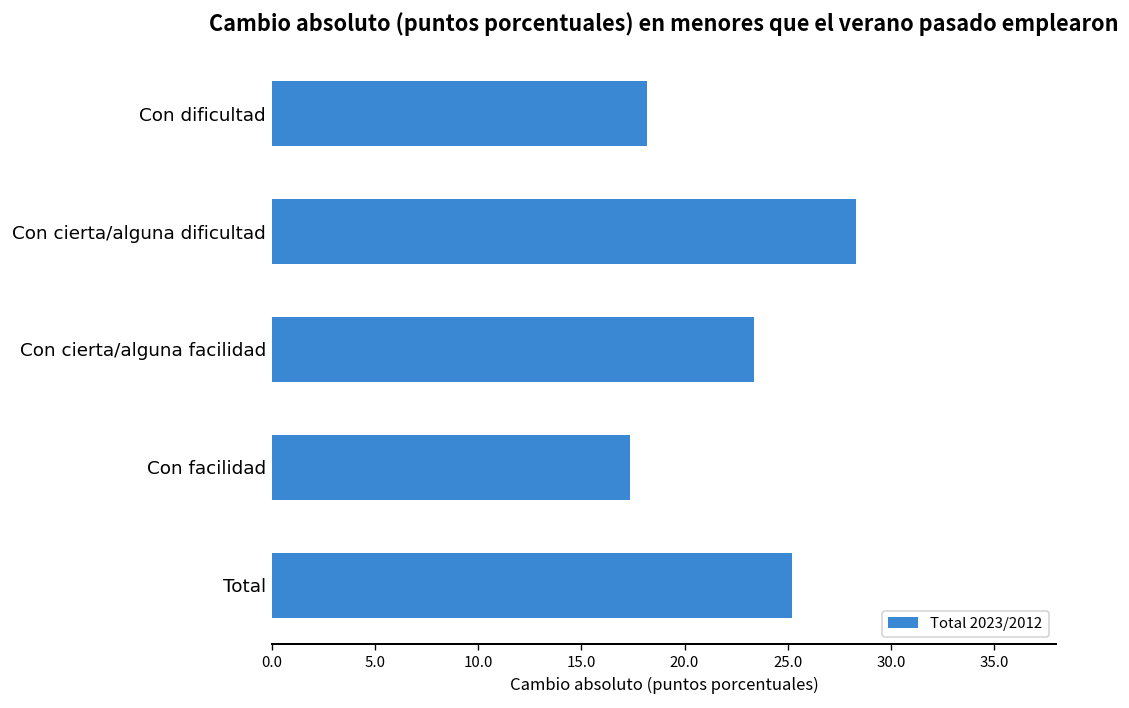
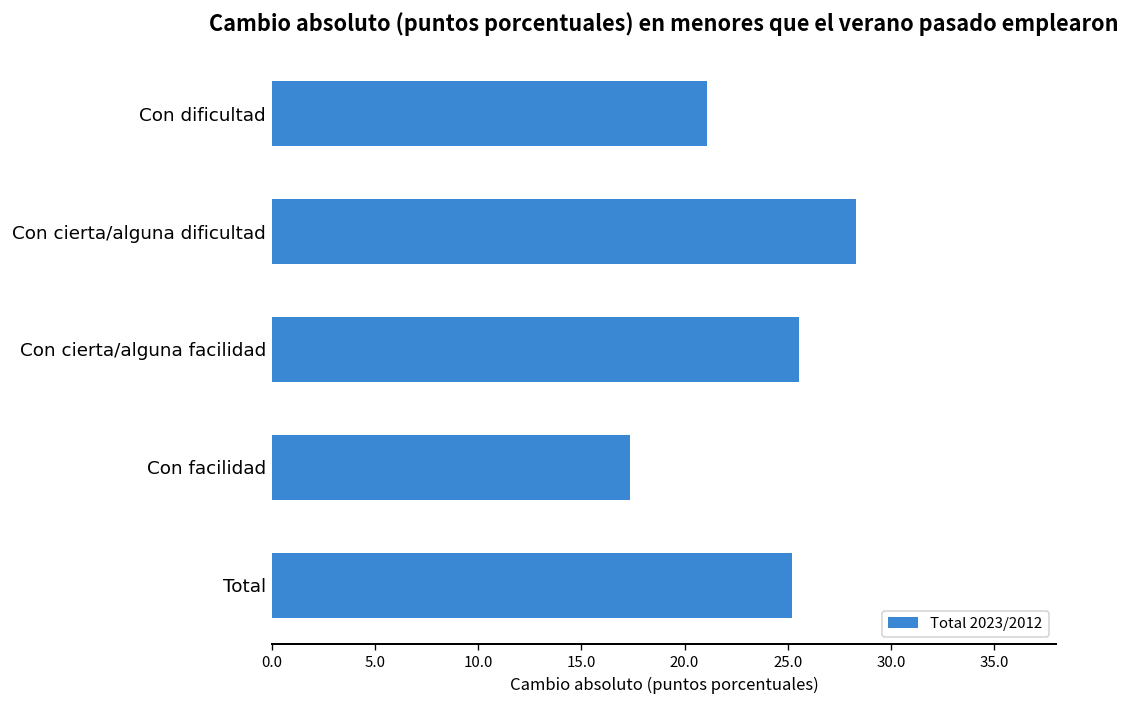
  {
-   "Con dificultad": 18.2,
+   "Con dificultad": 21.1,
    "Con cierta/alguna dificultad": 28.3,
-   "Con cierta/alguna facilidad": 23.4,
+   "Con cierta/alguna facilidad": 25.5,
    "Con facilidad": 17.3,
    "Total": 25.2
  }
